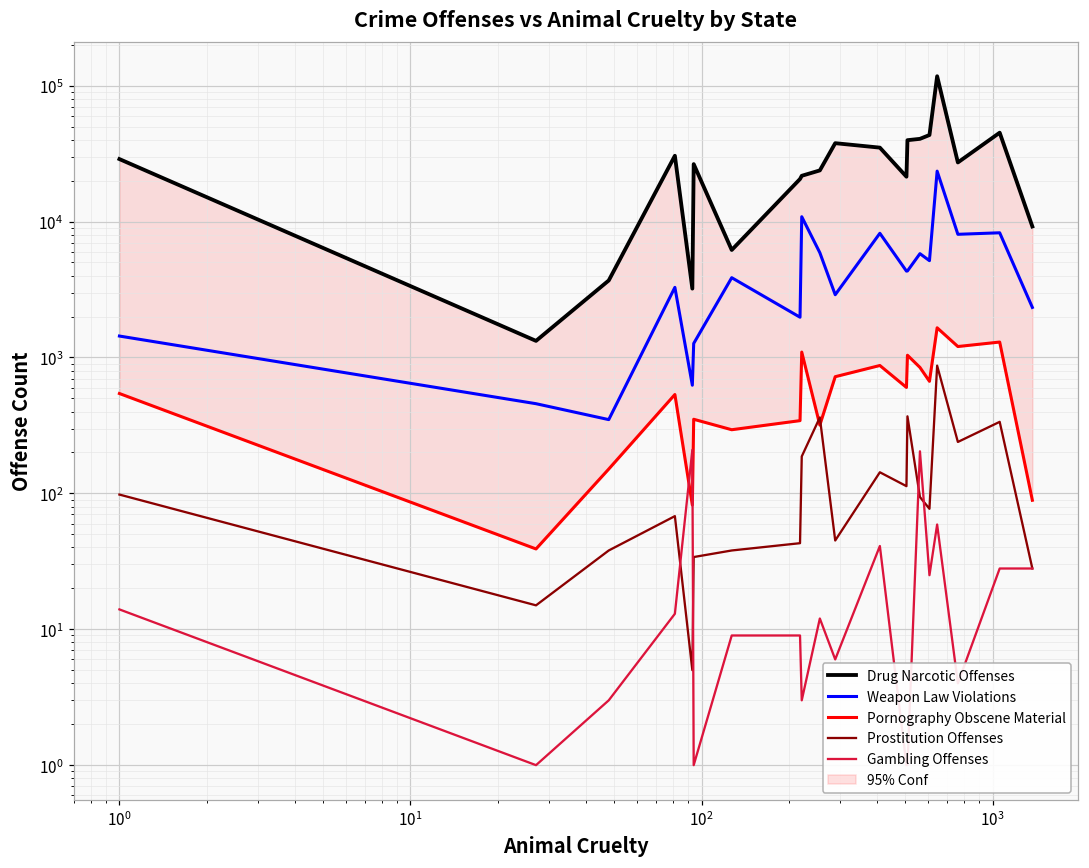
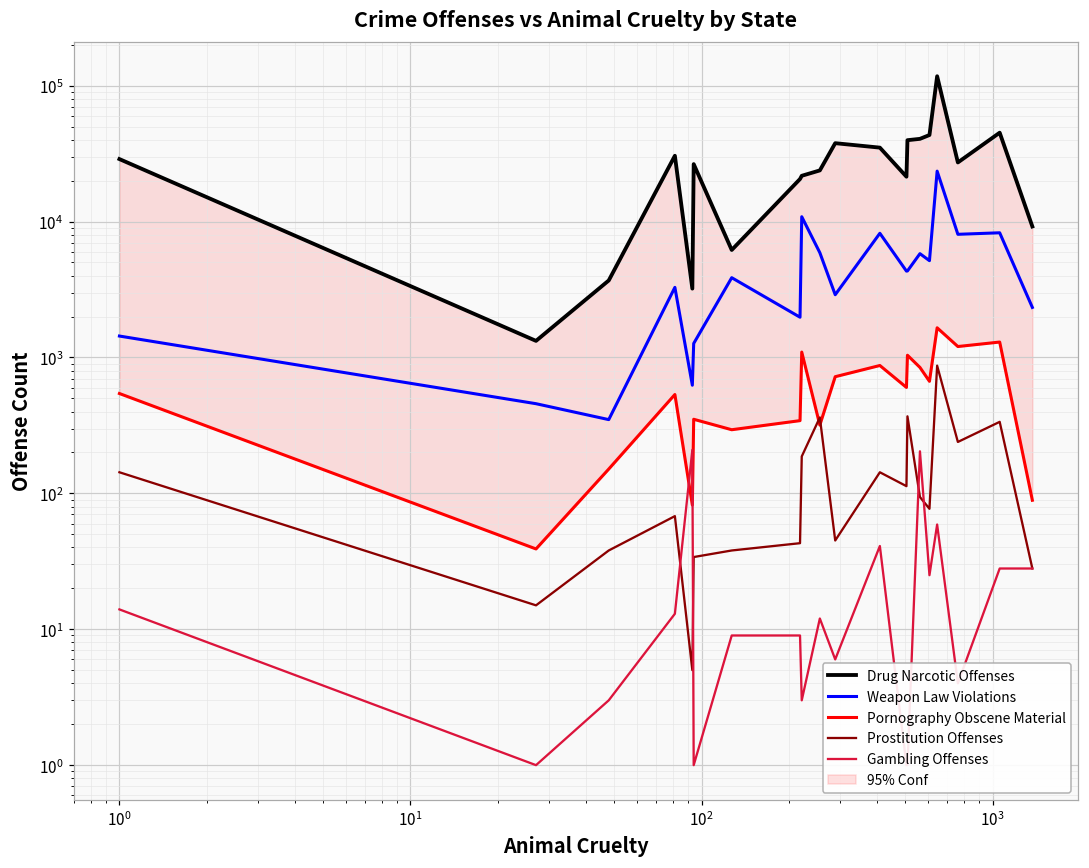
  {
    "Weapon Law Violations": {
      "10^0": 1400
    },
    "Prostitution Offenses": {
-     "10^0": 100
+     "10^0": 140
    },
    "Gambling Offenses": {
      "10^0": 14
    }
  }
